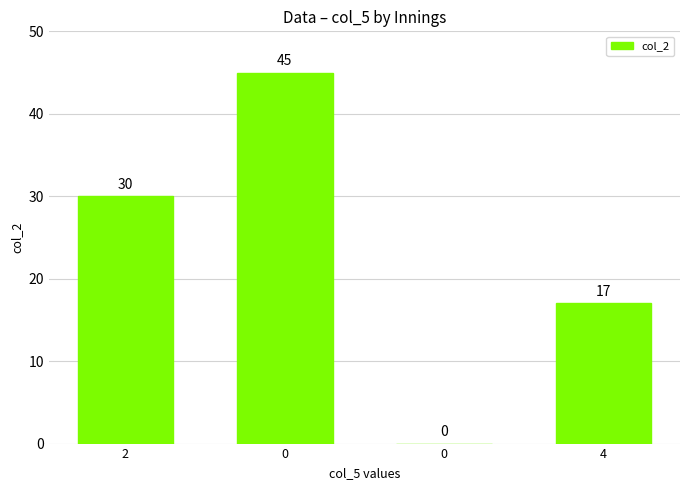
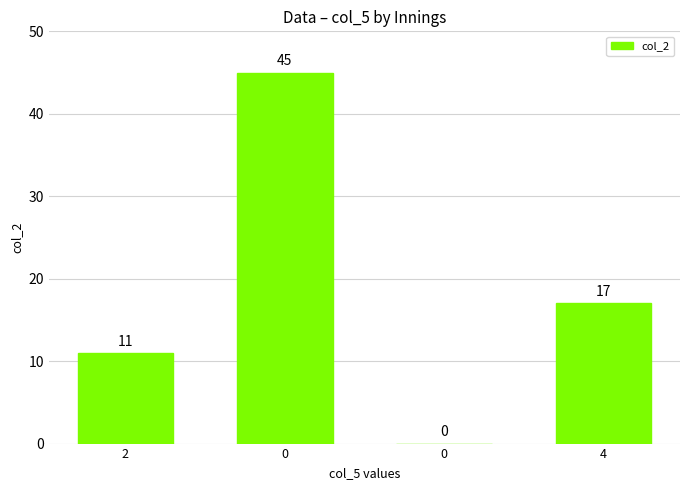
  {
-   "2": 30,
+   "2": 11,
    "4": 17
  }
